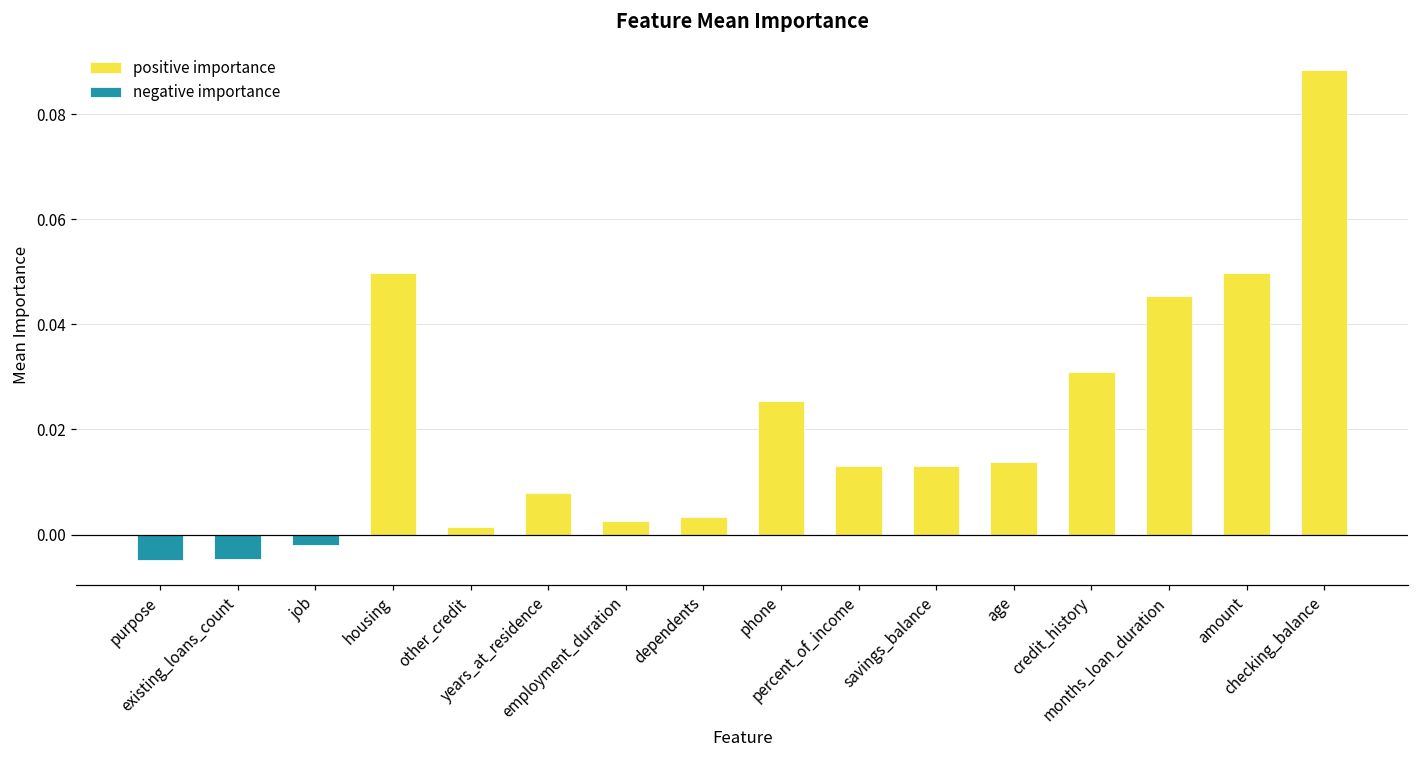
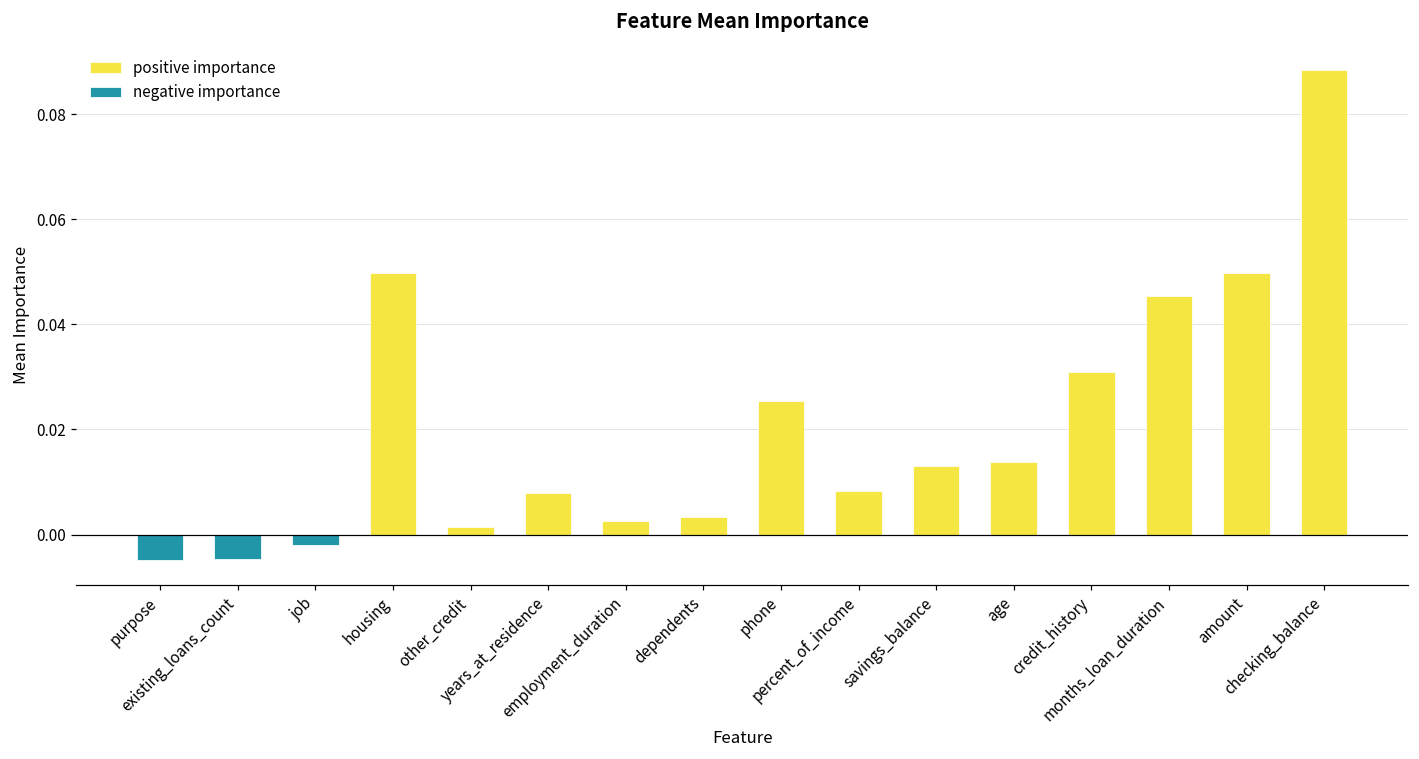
  {
    "positive importance": {
      "housing": 0.050,
      "other_credit": 0.001,
      "years_at_residence": 0.008,
      "employment_duration": 0.003,
      "dependents": 0.003,
      "phone": 0.025,
-     "percent_of_income": 0.013,
+     "percent_of_income": 0.008,
      "savings_balance": 0.013,
      "age": 0.014,
      "credit_history": 0.031,
      "months_loan_duration": 0.045,
      "amount": 0.050,
      "checking_balance": 0.088
    },
    "negative importance": {
      "purpose": -0.005,
      "existing_loans_count": -0.005,
      "job": -0.002
    }
  }
